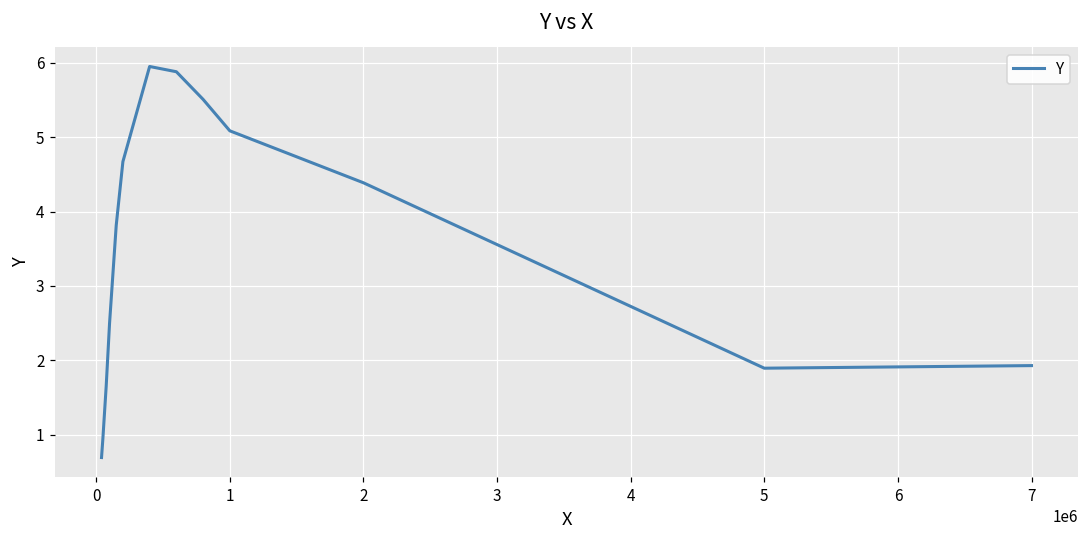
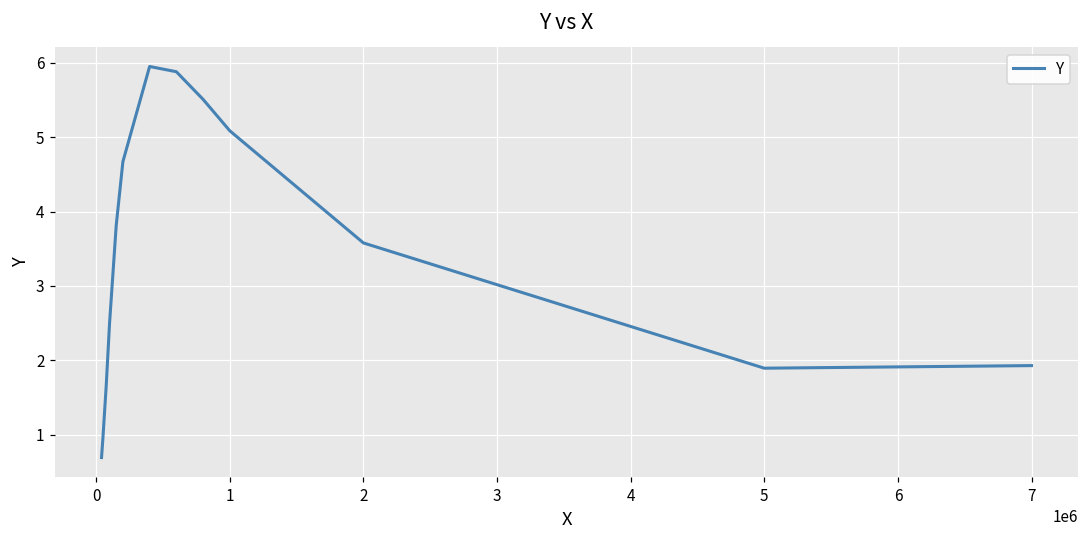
  {
    "1": 5.1,
-   "2": 4.4,
+   "2": 3.6,
    "5": 1.9,
    "7": 1.9
  }
